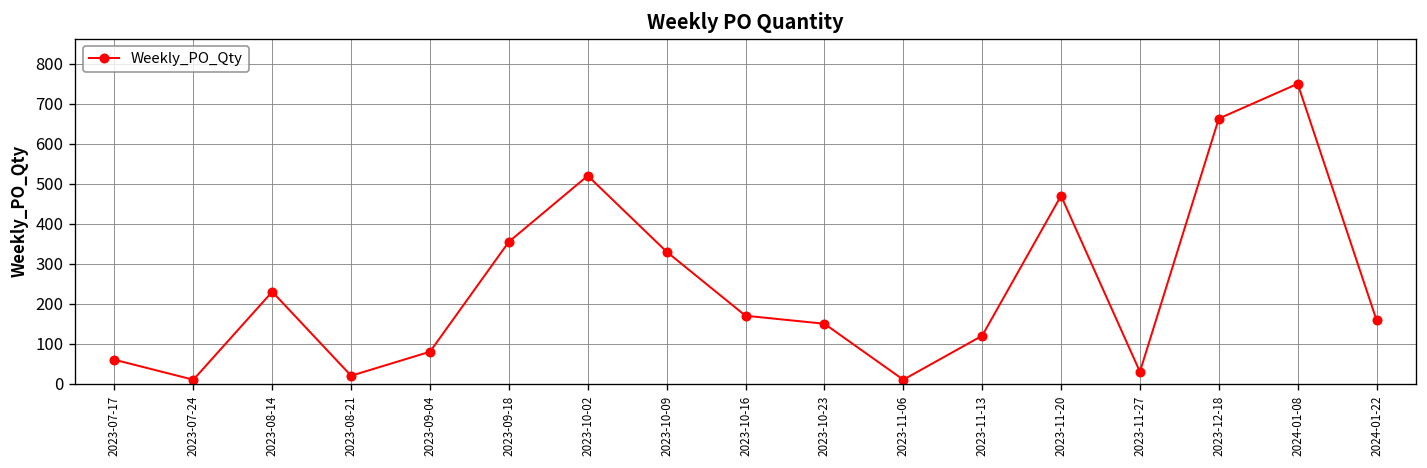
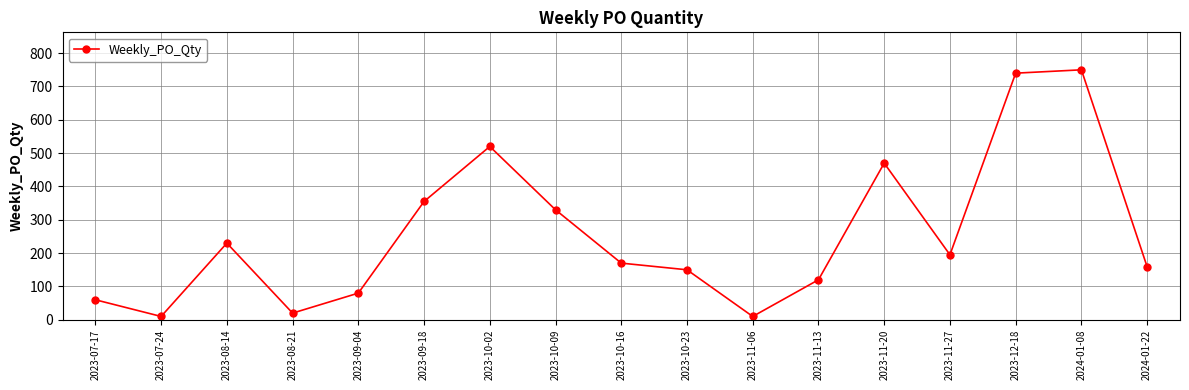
  {
    "2023-07-17": 60,
    "2023-07-24": 10,
    "2023-08-14": 230,
    "2023-08-21": 20,
    "2023-09-04": 80,
    "2023-09-18": 360,
    "2023-10-02": 520,
    "2023-10-09": 330,
    "2023-10-16": 170,
    "2023-10-23": 150,
    "2023-11-06": 10,
    "2023-11-13": 120,
    "2023-11-20": 470,
-   "2023-11-27": 30,
-   "2023-12-18": 660,
+   "2023-11-27": 200,
+   "2023-12-18": 740,
    "2024-01-08": 750,
    "2024-01-22": 160
  }
